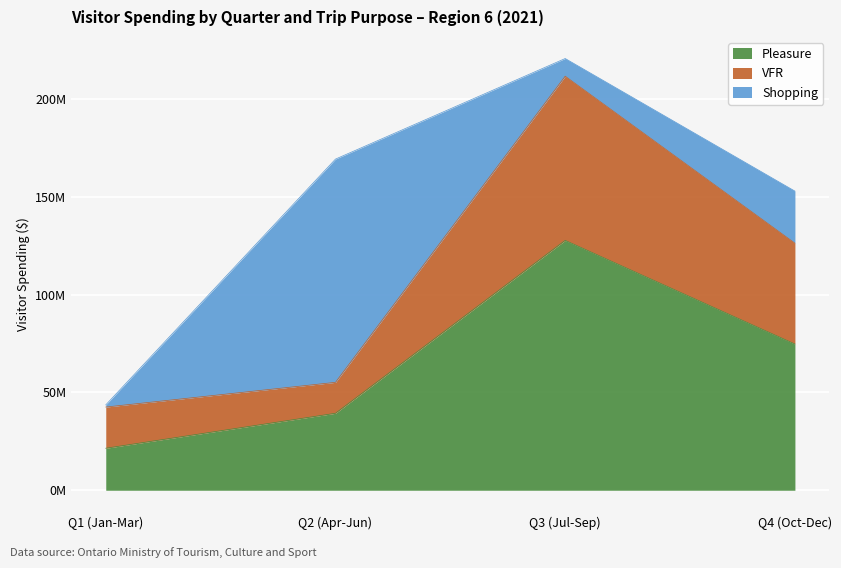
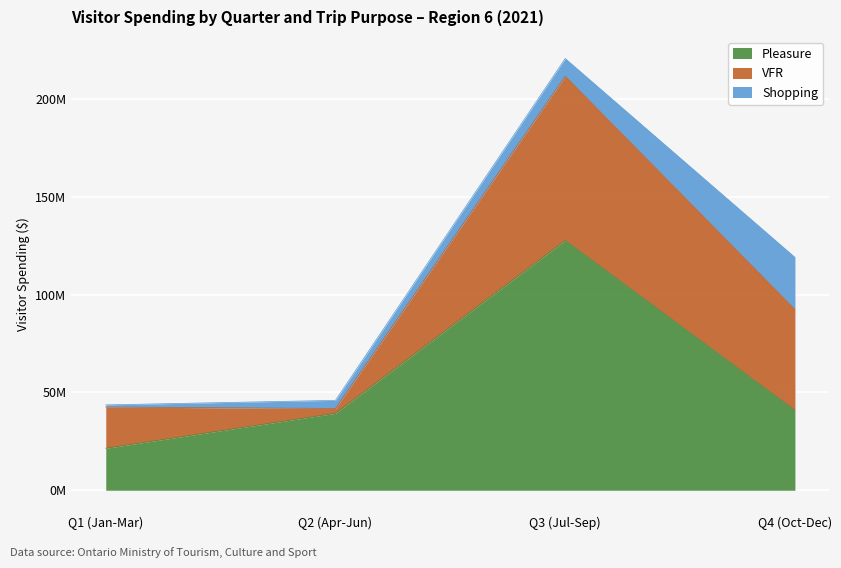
  {
    "Pleasure": {
      "Q1 (Jan-Mar)": 21000000,
      "Q2 (Apr-Jun)": 39000000,
      "Q3 (Jul-Sep)": 128000000,
-     "Q4 (Oct-Dec)": 75000000
+     "Q4 (Oct-Dec)": 41000000
    },
    "VFR": {
-     "Q2 (Apr-Jun)": 16000000,
+     "Q2 (Apr-Jun)": 2000000,
      "Q3 (Jul-Sep)": 84000000,
      "Q4 (Oct-Dec)": 52000000
    },
    "Shopping": {
-     "Q2 (Apr-Jun)": 114000000,
+     "Q2 (Apr-Jun)": 4000000,
      "Q3 (Jul-Sep)": 9000000,
      "Q4 (Oct-Dec)": 27000000
    }
  }
